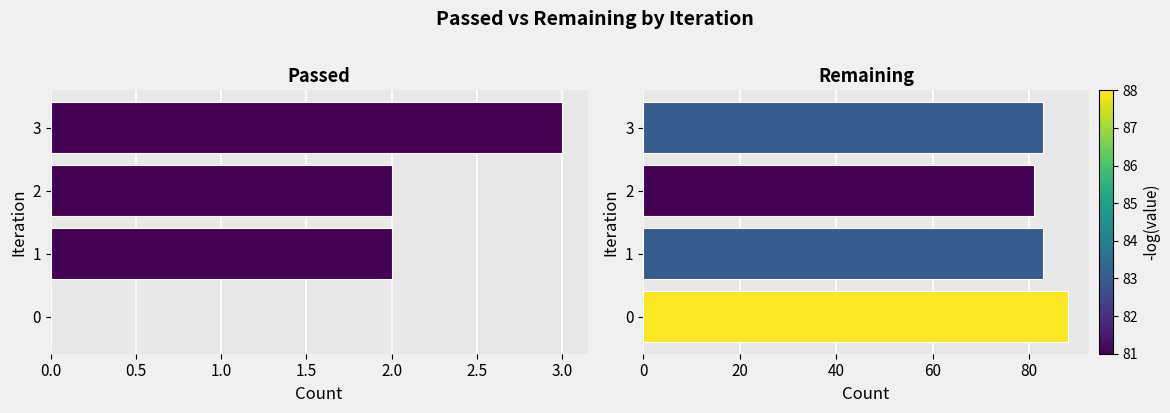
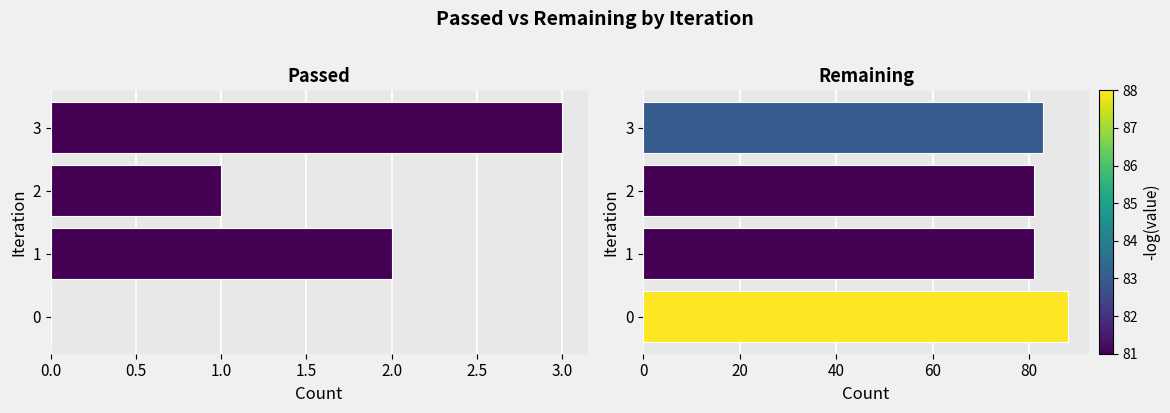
  {
    "Passed": {
      "3": 3,
-     "2": 2,
+     "2": 1,
      "1": 2,
      "0": 0
    },
    "Remaining": {
      "3": 83,
      "2": 81,
-     "1": 83,
+     "1": 81,
      "0": 88
    }
  }
